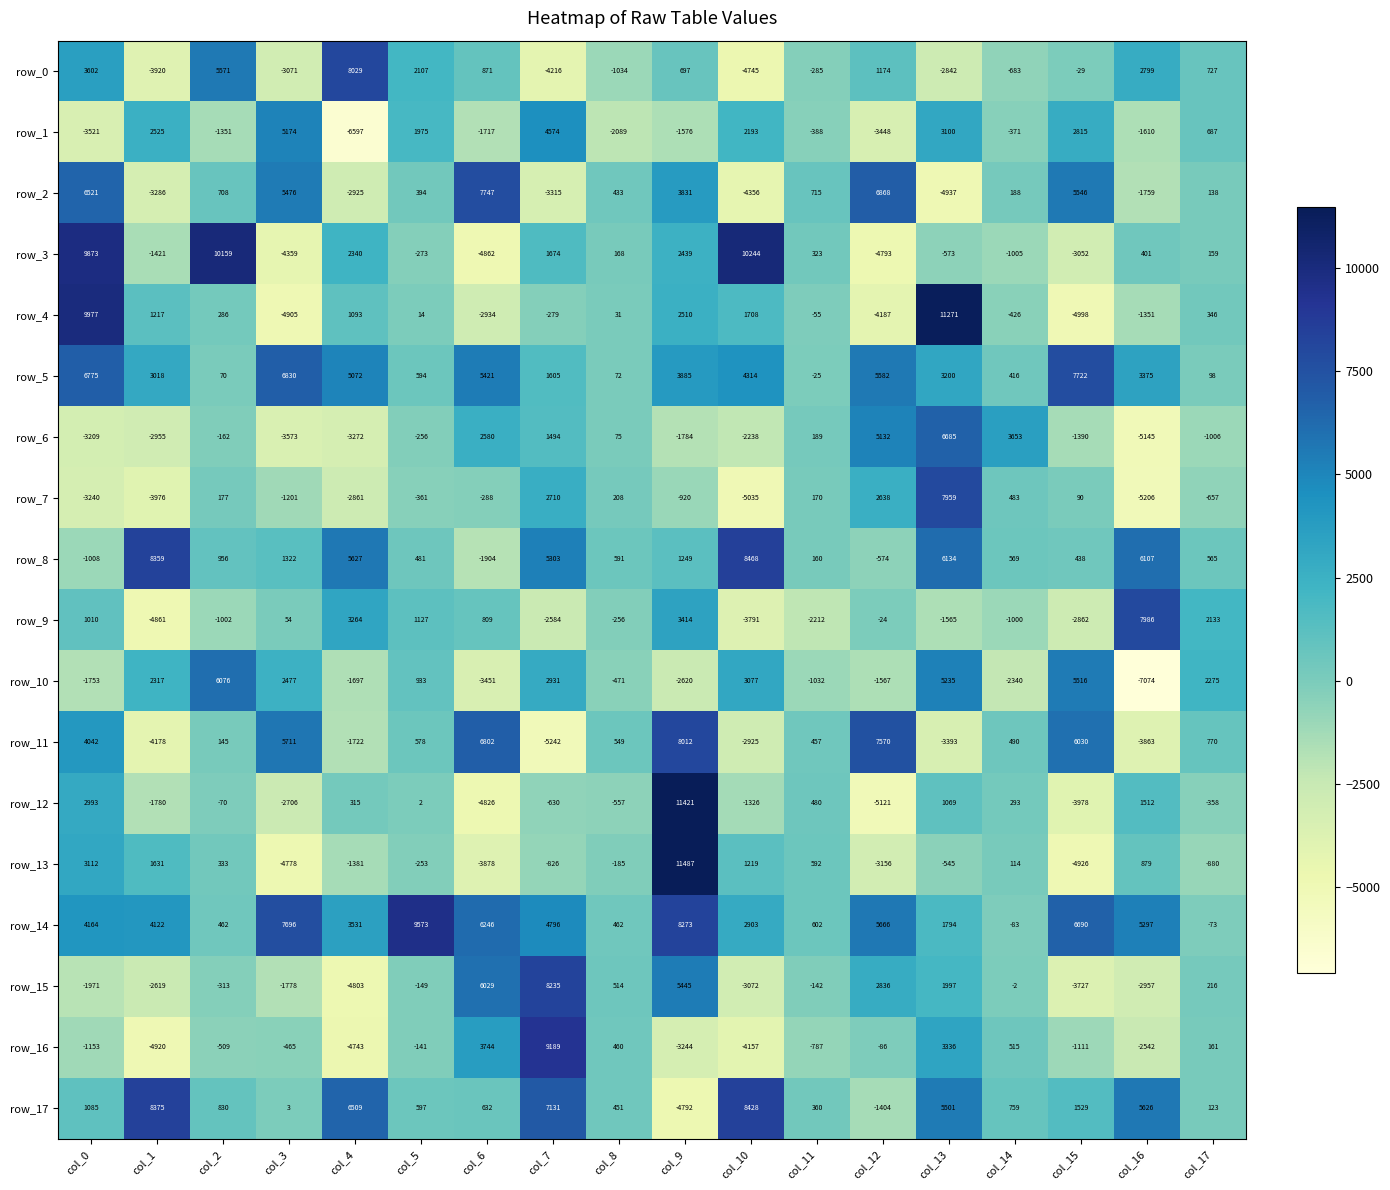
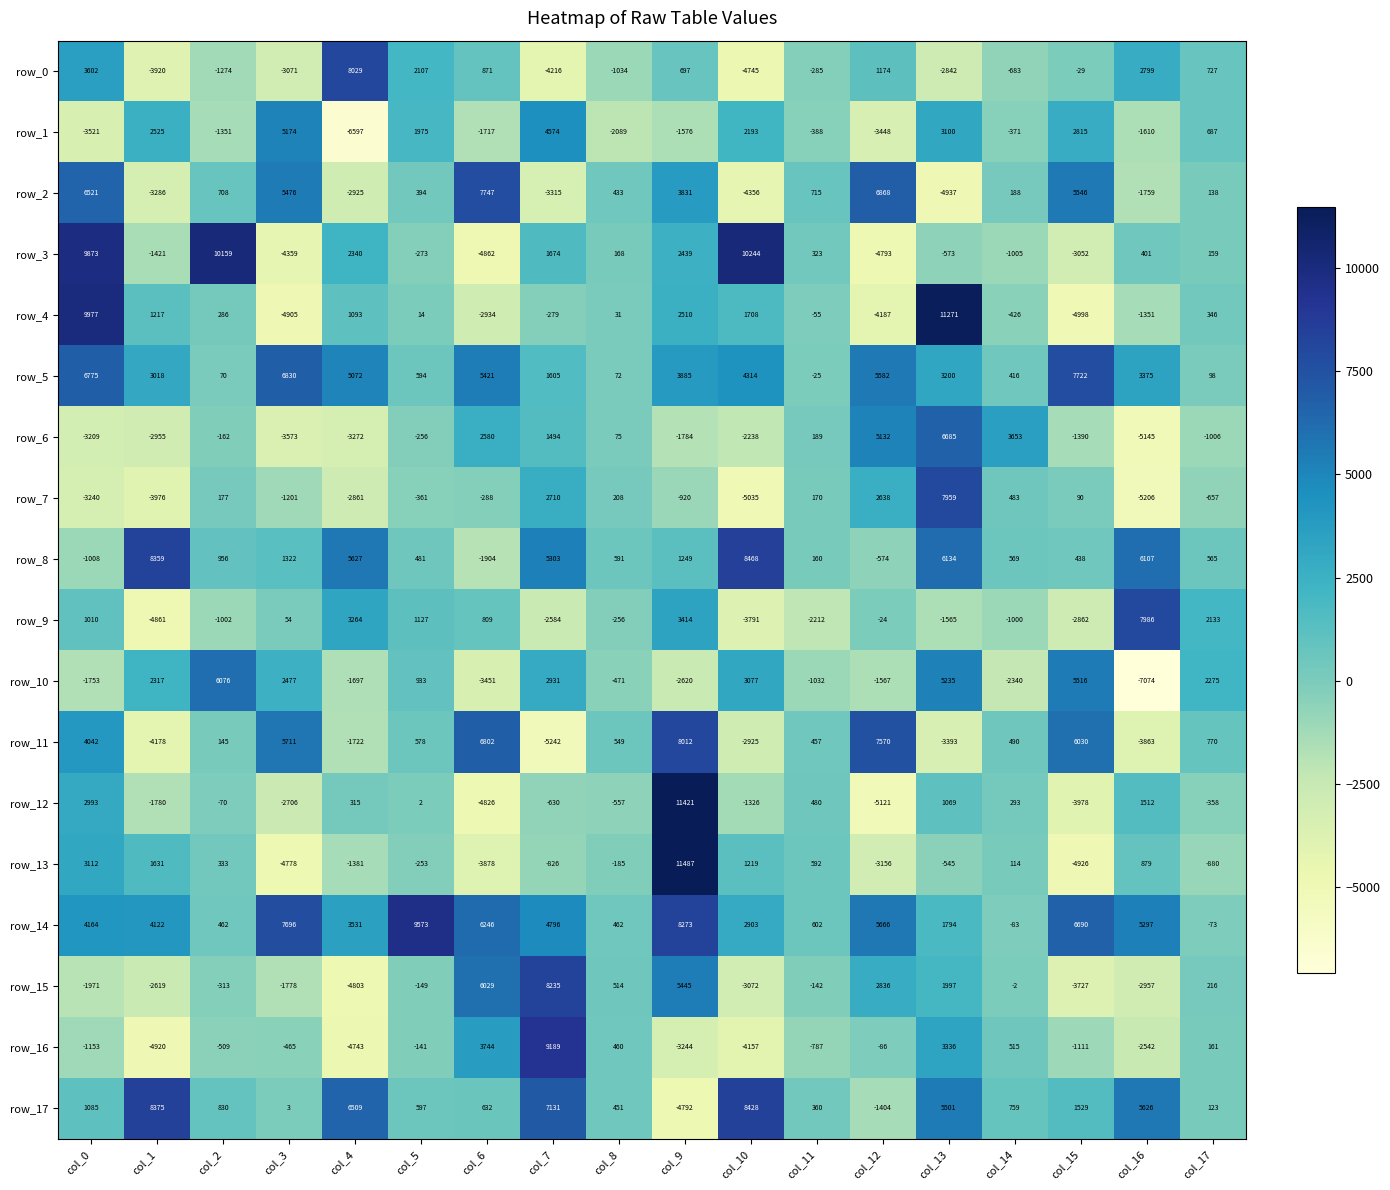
  {
    "row_0": {
      "col_0": 3602,
      "col_1": -3920,
-     "col_2": 5571,
+     "col_2": -1274,
      "col_3": -3071,
      "col_4": 8029,
      "col_5": 2107,
      "col_6": 871,
      "col_7": -4216,
      "col_8": -1034,
      "col_9": 697,
      "col_10": -4745,
      "col_11": -285,
      "col_12": 1174,
      "col_13": -2842,
      "col_14": -683,
      "col_15": -29,
      "col_16": 2799,
      "col_17": 727
    }
  }
